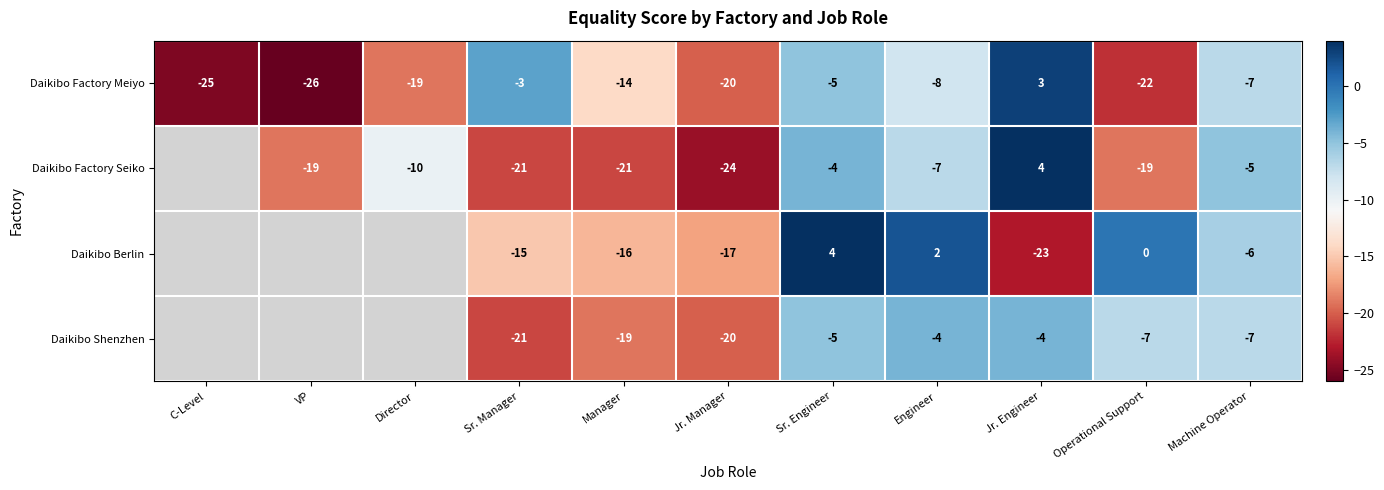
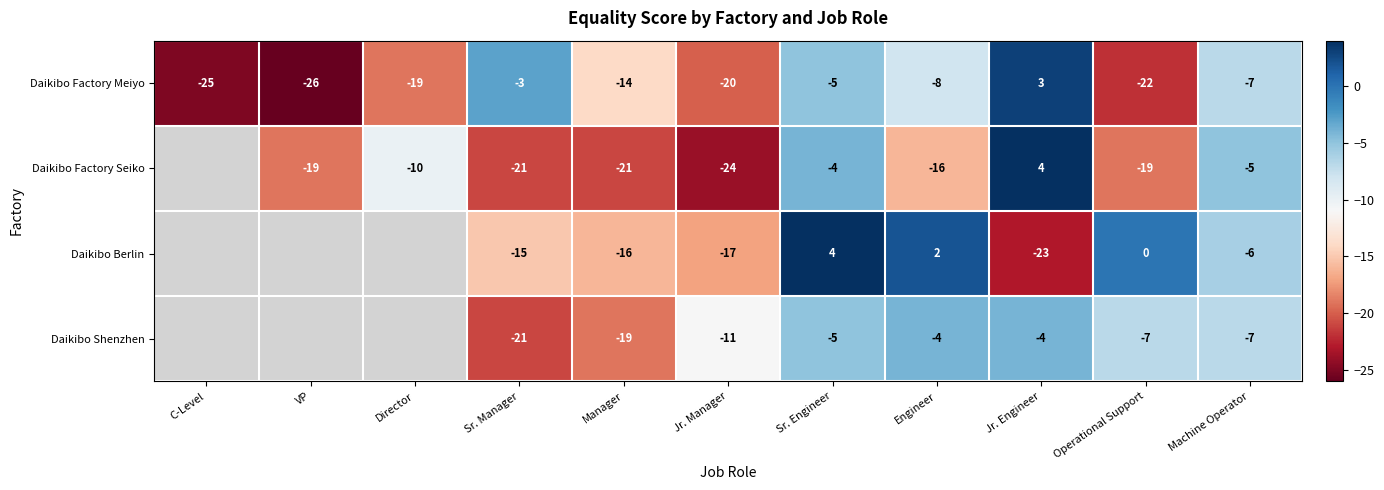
  {
    "Daikibo Factory Meiyo": {
      "C-Level": -25,
      "VP": -26,
      "Director": -19,
      "Sr. Manager": -3,
      "Manager": -14,
      "Jr. Manager": -20,
      "Sr. Engineer": -5,
      "Engineer": -8,
      "Jr. Engineer": 3,
      "Operational Support": -22,
      "Machine Operator": -7
    },
    "Daikibo Factory Seiko": {
      "VP": -19,
      "Director": -10,
      "Sr. Manager": -21,
      "Manager": -21,
      "Jr. Manager": -24,
      "Sr. Engineer": -4,
-     "Engineer": -7,
+     "Engineer": -16,
      "Jr. Engineer": 4,
      "Operational Support": -19,
      "Machine Operator": -5
    },
    "Daikibo Berlin": {
      "Sr. Manager": -15,
      "Manager": -16,
      "Jr. Manager": -17,
      "Sr. Engineer": 4,
      "Engineer": 2,
      "Jr. Engineer": -23,
      "Operational Support": 0,
      "Machine Operator": -6
    },
    "Daikibo Shenzhen": {
      "Sr. Manager": -21,
      "Manager": -19,
-     "Jr. Manager": -20,
+     "Jr. Manager": -11,
      "Sr. Engineer": -5,
      "Engineer": -4,
      "Jr. Engineer": -4,
      "Operational Support": -7,
      "Machine Operator": -7
    }
  }
